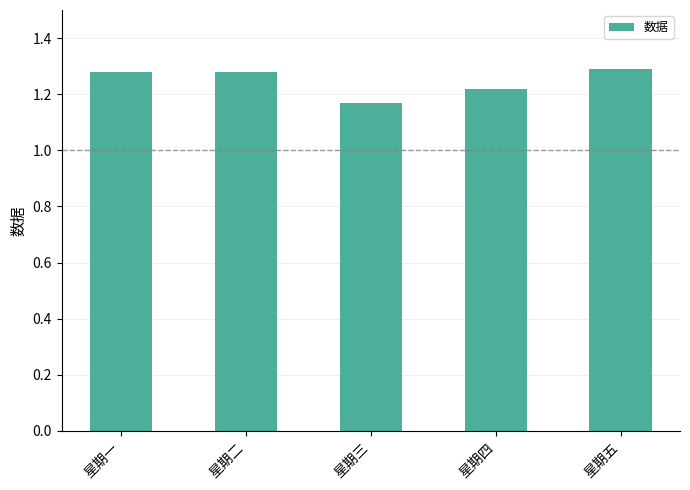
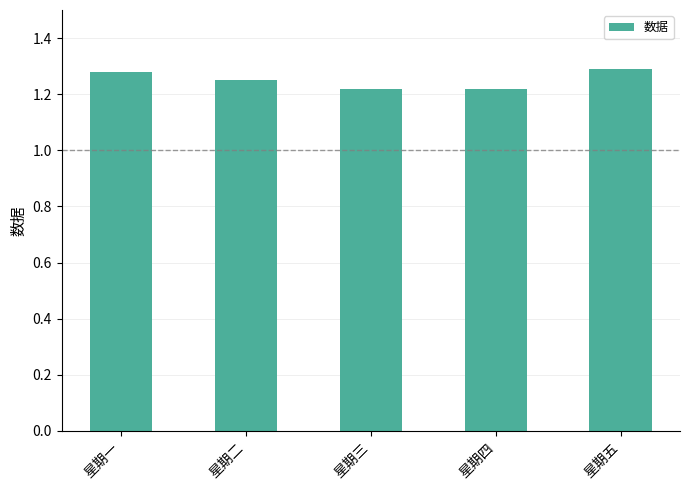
  {
    "星期一": 1.28,
-   "星期二": 1.28,
-   "星期三": 1.17,
+   "星期二": 1.25,
+   "星期三": 1.22,
    "星期四": 1.22,
    "星期五": 1.29
  }
